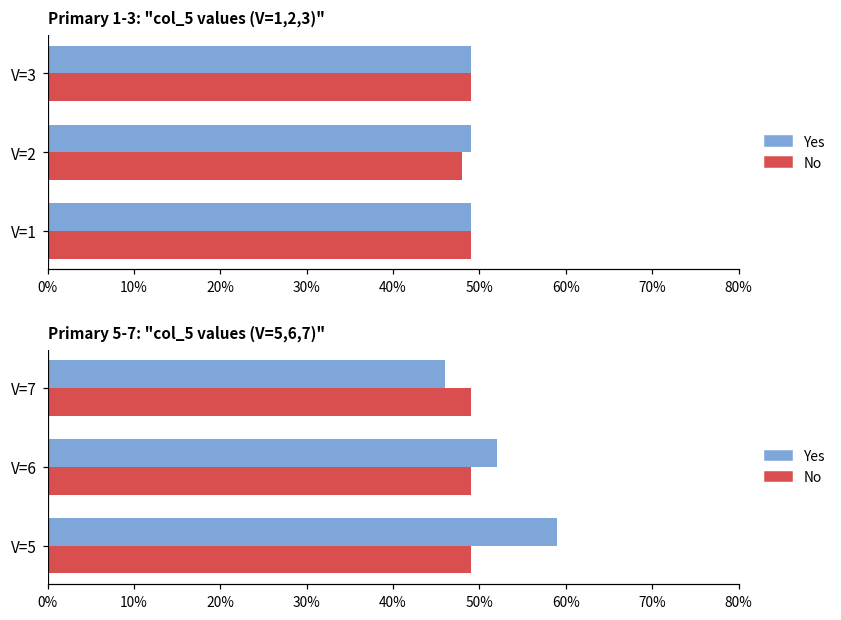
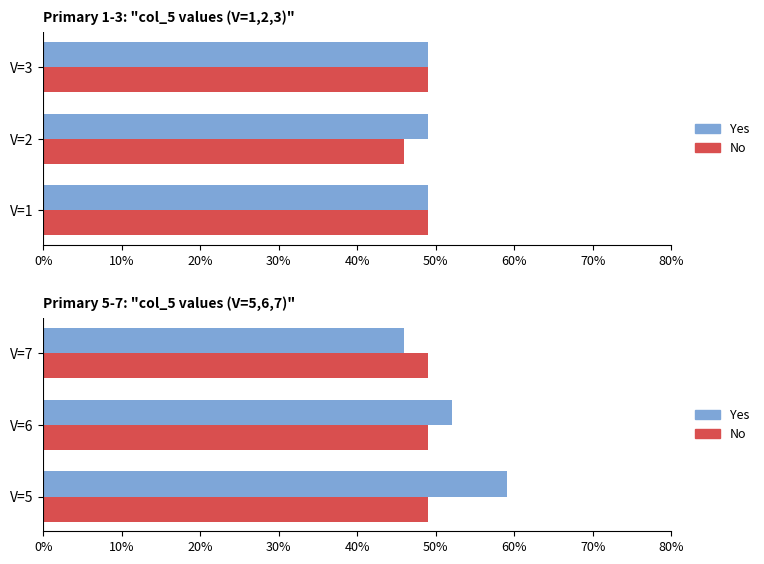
  {
    "Primary 1-3: \"col_5 values (V=1,2,3)\"": {
      "Yes": {
        "V=3": "49%",
        "V=2": "49%",
        "V=1": "49%"
      },
      "No": {
        "V=3": "49%",
-       "V=2": "48%",
+       "V=2": "46%",
        "V=1": "49%"
      }
    },
    "Primary 5-7: \"col_5 values (V=5,6,7)\"": {
      "Yes": {
        "V=7": "46%",
        "V=6": "52%",
        "V=5": "59%"
      },
      "No": {
        "V=7": "49%",
        "V=6": "49%",
        "V=5": "49%"
      }
    }
  }
